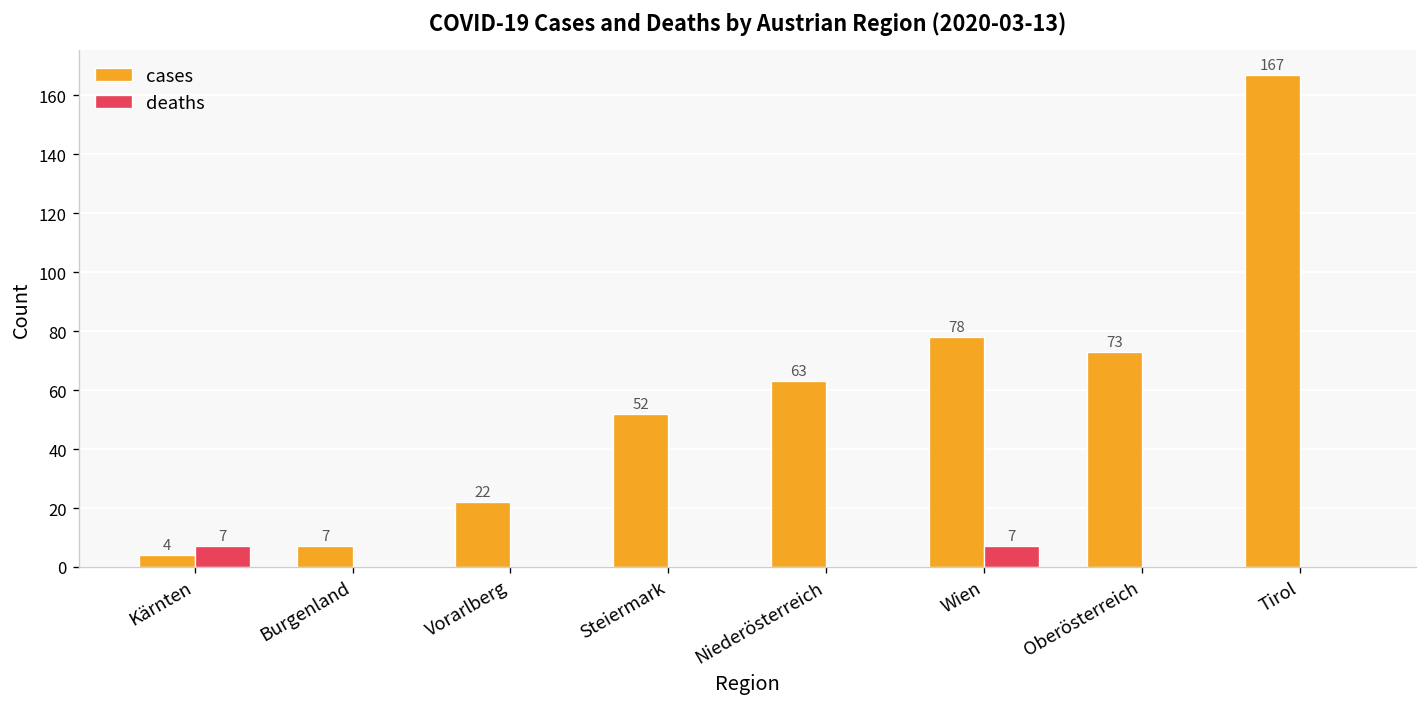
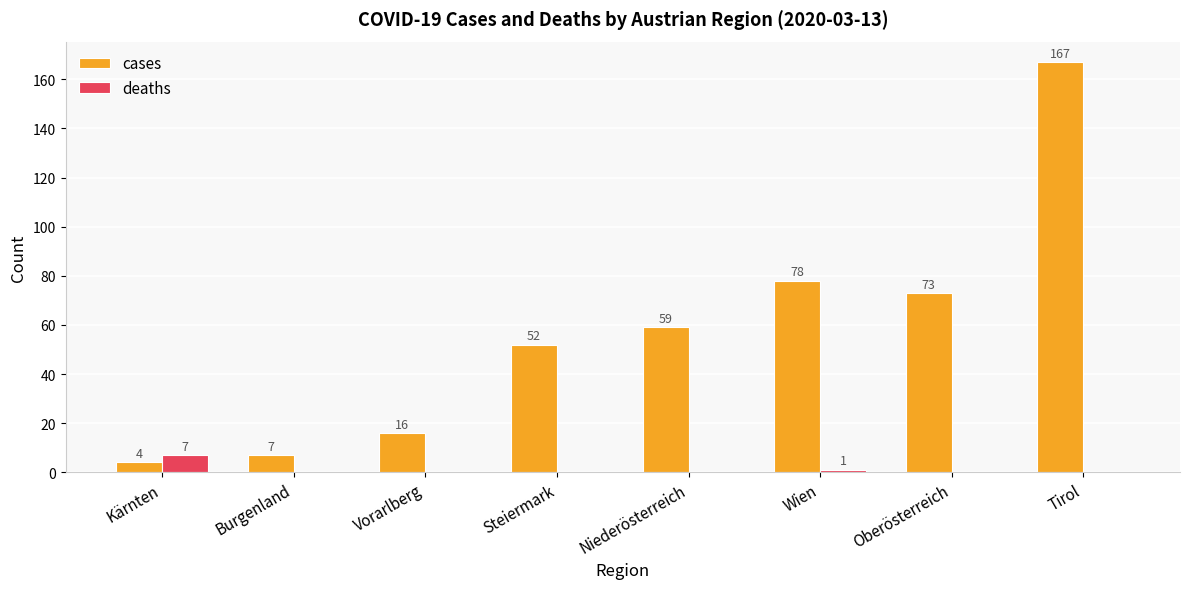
  {
    "cases": {
      "Kärnten": 4,
      "Burgenland": 7,
-     "Vorarlberg": 22,
+     "Vorarlberg": 16,
      "Steiermark": 52,
-     "Niederösterreich": 63,
+     "Niederösterreich": 59,
      "Wien": 78,
      "Oberösterreich": 73,
      "Tirol": 167
    },
    "deaths": {
      "Kärnten": 7,
-     "Wien": 7
+     "Wien": 1
    }
  }
